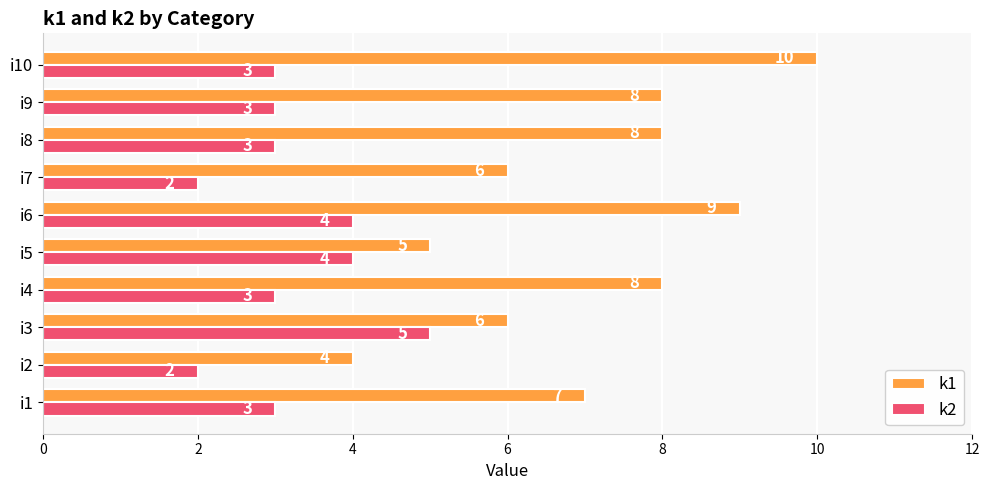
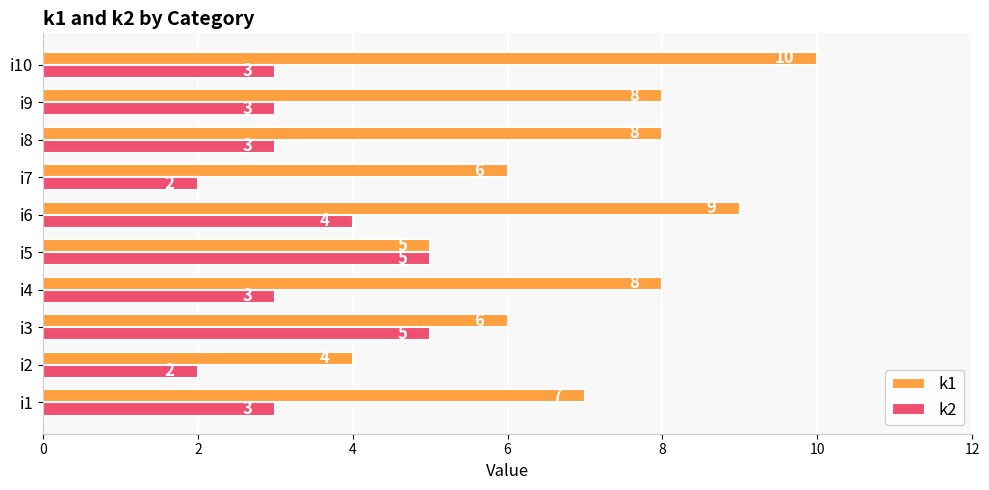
  {
    "k1": {
      "i1": 7
    },
    "k2": {
-     "i5": 4
+     "i5": 5
    }
  }
